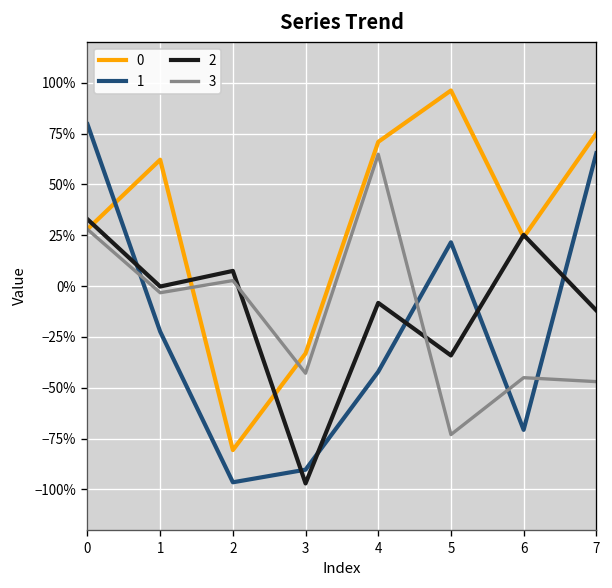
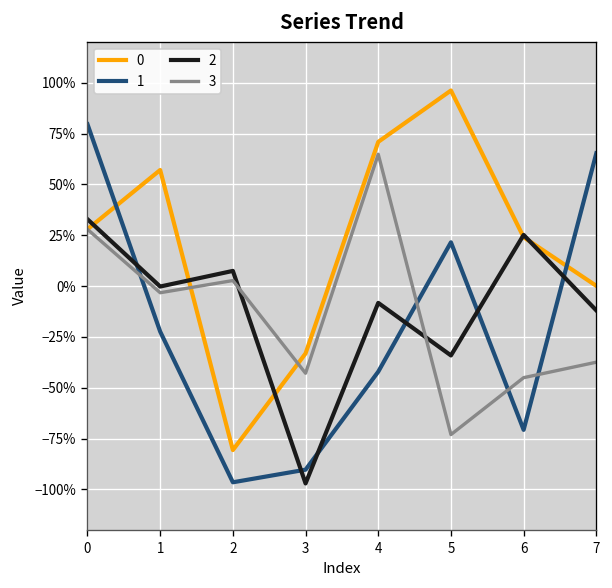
  {
    "0": {
-     "1": "62%",
+     "1": "57%",
      "2": "-81%",
      "3": "-33%",
      "4": "71%",
      "5": "96%",
-     "7": "75%"
+     "7": "0%"
    },
    "1": {
      "0": "80%",
      "1": "-22%",
      "2": "-96%",
      "3": "-90%",
      "4": "-42%",
      "5": "22%",
      "6": "-71%",
      "7": "65%"
    },
    "2": {
      "0": "33%",
      "1": "0%",
      "2": "7%",
      "3": "-97%",
      "4": "-8%",
      "5": "-34%",
      "7": "-12%"
    },
    "3": {
      "1": "-3%",
      "2": "3%",
      "3": "-43%",
      "4": "65%",
      "5": "-73%",
      "6": "-45%",
-     "7": "-47%"
+     "7": "-37%"
    }
  }
